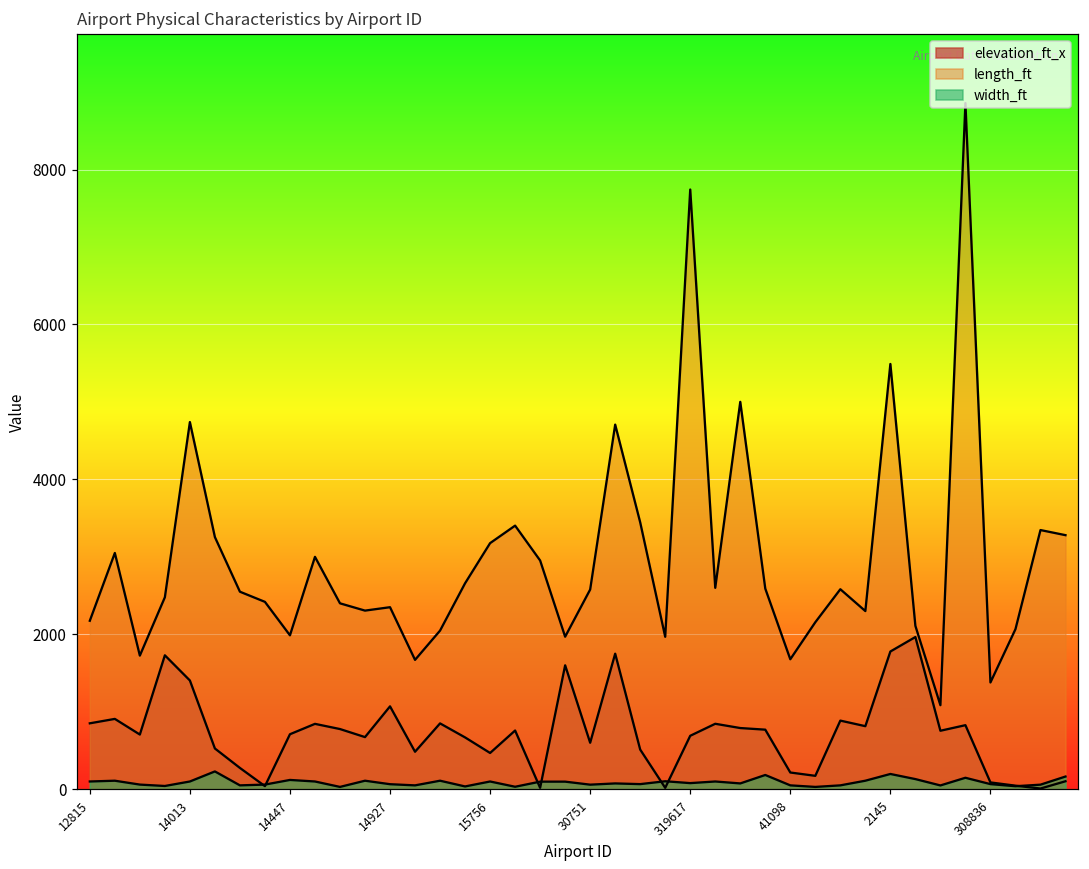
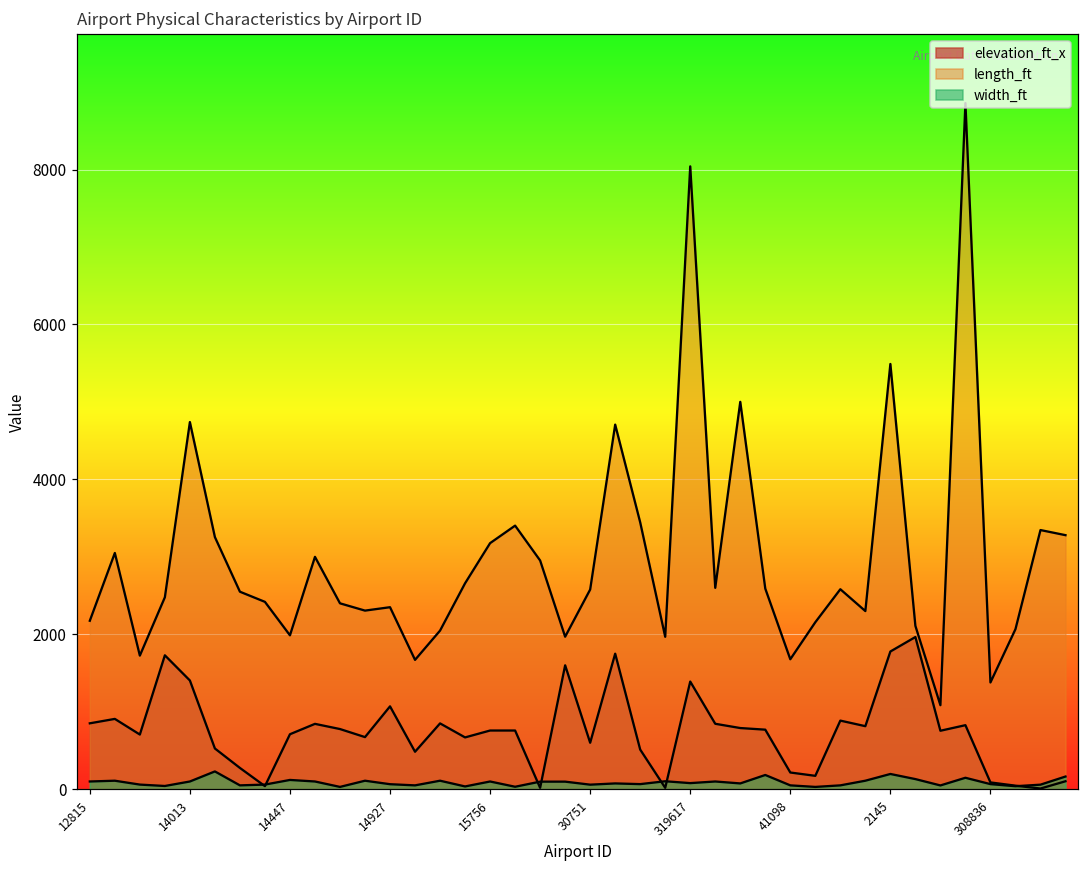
  {
    "elevation_ft_x": {
      "12815": 900,
      "14013": 1400,
      "14447": 700,
      "14927": 1100,
-     "15756": 500,
+     "15756": 800,
      "30751": 600,
-     "319617": 700,
+     "319617": 1400,
      "41098": 200,
      "2145": 1800
    },
    "length_ft": {
      "12815": 2200,
      "14013": 4700,
      "14447": 2000,
      "14927": 2400,
      "15756": 3200,
      "30751": 2600,
-     "319617": 7700,
+     "319617": 8000,
      "41098": 1700,
      "2145": 5500,
      "308836": 1400
    },
    "width_ft": {
      "12815": 100,
      "14013": 100,
      "14447": 100,
      "14927": 100,
      "15756": 100,
      "30751": 100,
      "319617": 100,
      "41098": 100,
      "2145": 200
    }
  }
